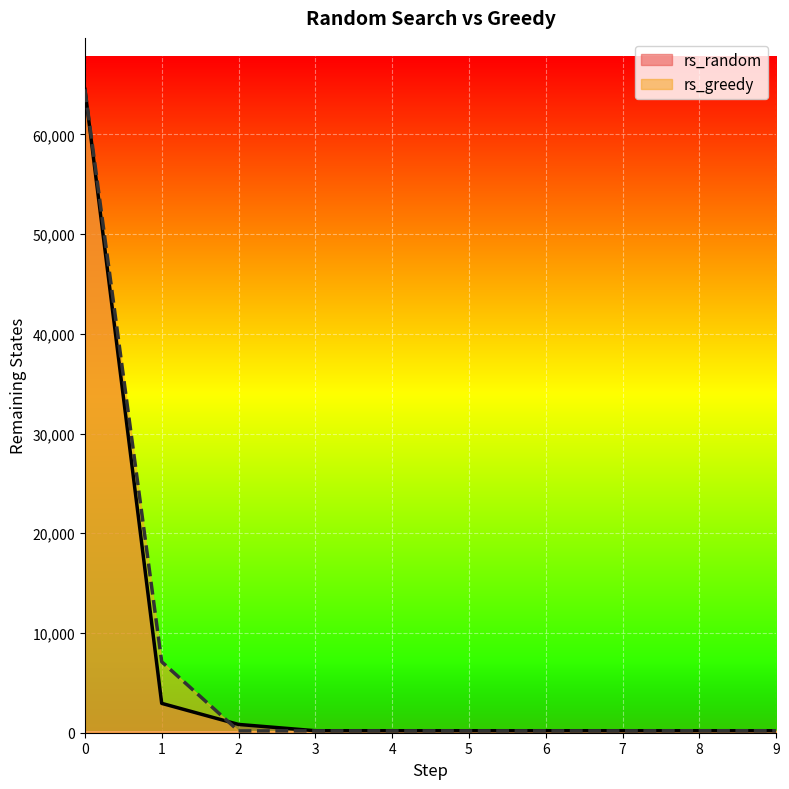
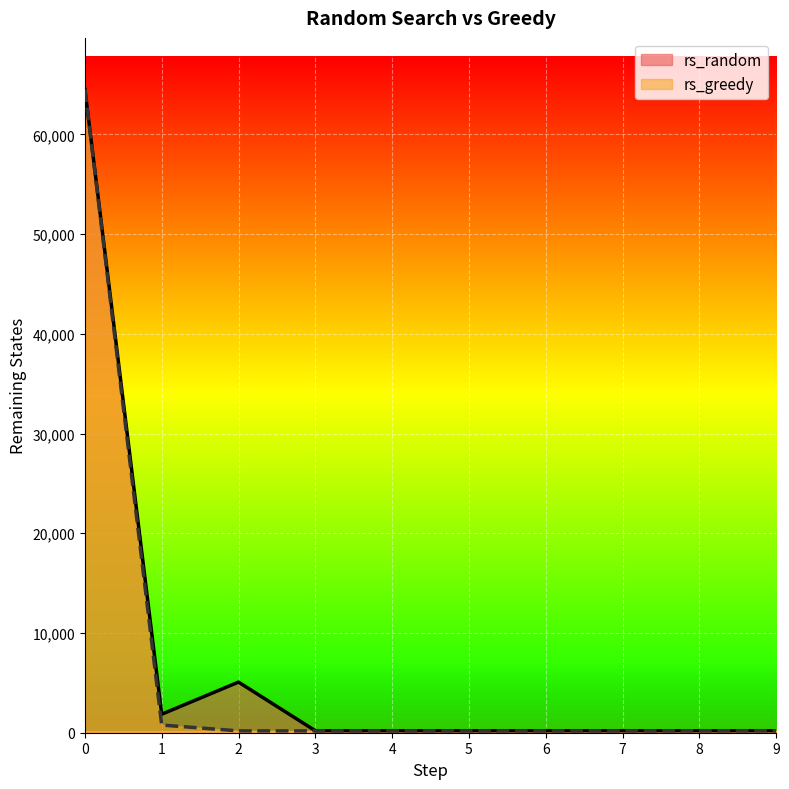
  {
    "rs_random": {
-     "1": "3,000",
-     "2": "1,000"
+     "1": "2,000",
+     "2": "5,000"
    },
    "rs_greedy": {
-     "1": "7,000",
+     "1": "1,000",
      "2": "0"
    }
  }
